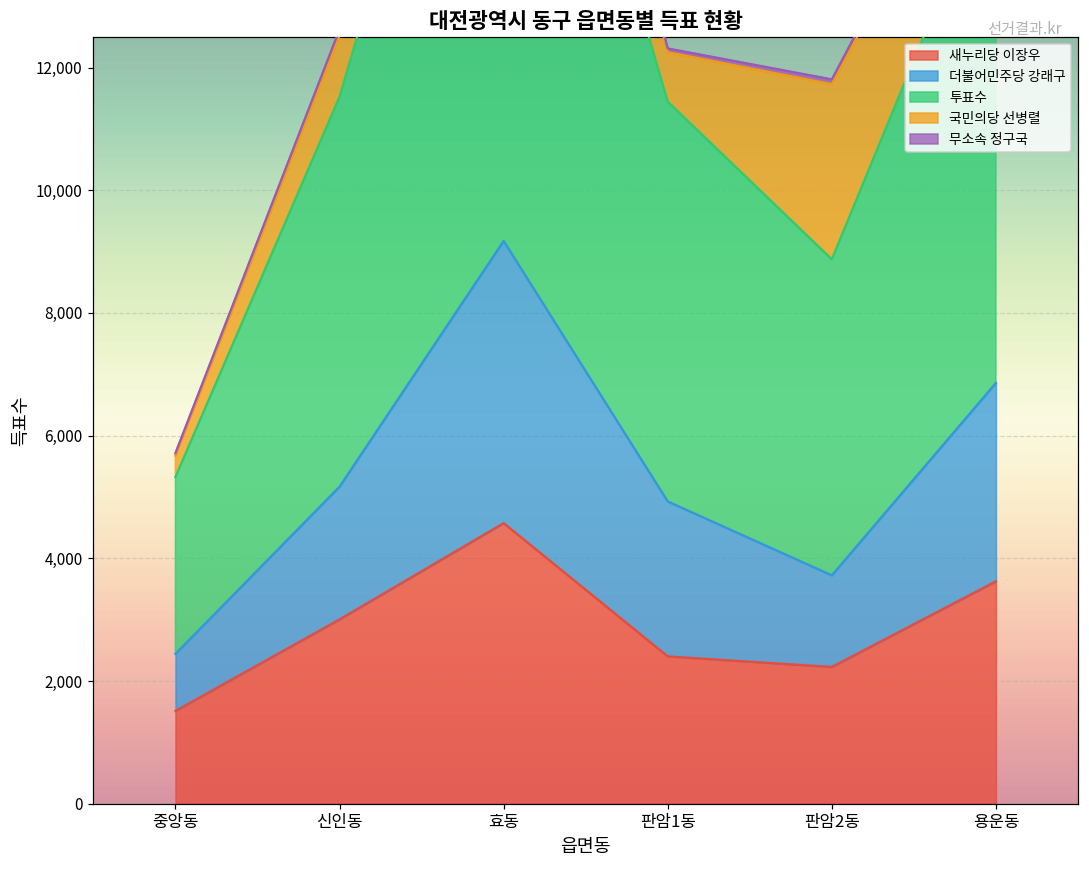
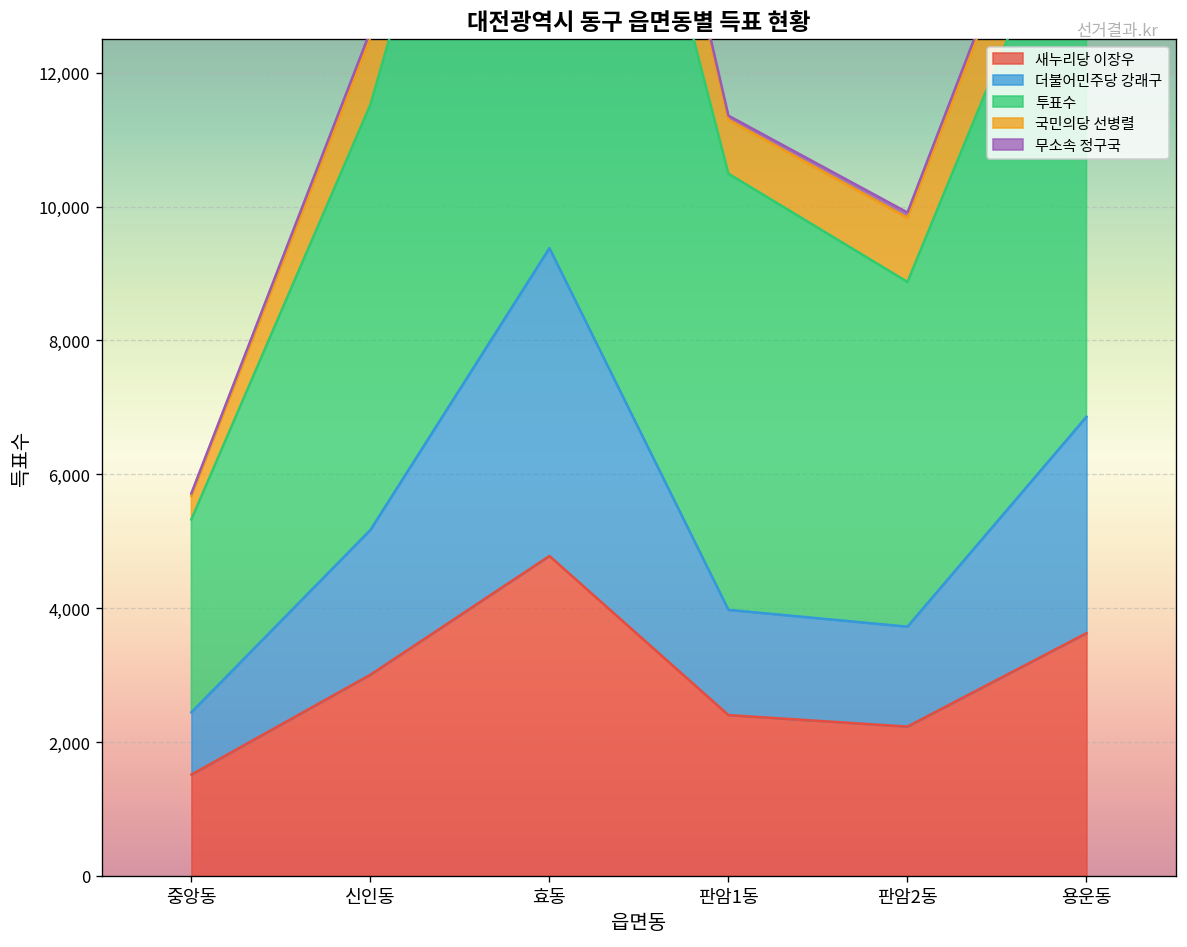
  {
    "새누리당 이장우": {
      "중앙동": "1,500",
      "신인동": "3,000",
-     "효동": "4,600",
+     "효동": "4,800",
      "판암1동": "2,400",
      "판암2동": "2,200",
      "용운동": "3,600"
    },
    "더불어민주당 강래구": {
      "중앙동": "900",
      "신인동": "2,200",
      "효동": "4,600",
-     "판암1동": "2,500",
+     "판암1동": "1,600",
      "판암2동": "1,500",
      "용운동": "3,200"
    },
    "투표수": {
      "중앙동": "2,900",
      "신인동": "6,400",
      "판암1동": "6,500",
      "판암2동": "5,200"
    },
    "국민의당 선병렬": {
      "신인동": "1,000",
      "판암1동": "800",
-     "판암2동": "2,900"
+     "판암2동": "1,000"
    },
    "무소속 정구국": {
      "판암1동": "100",
      "판암2동": "100"
    }
  }
